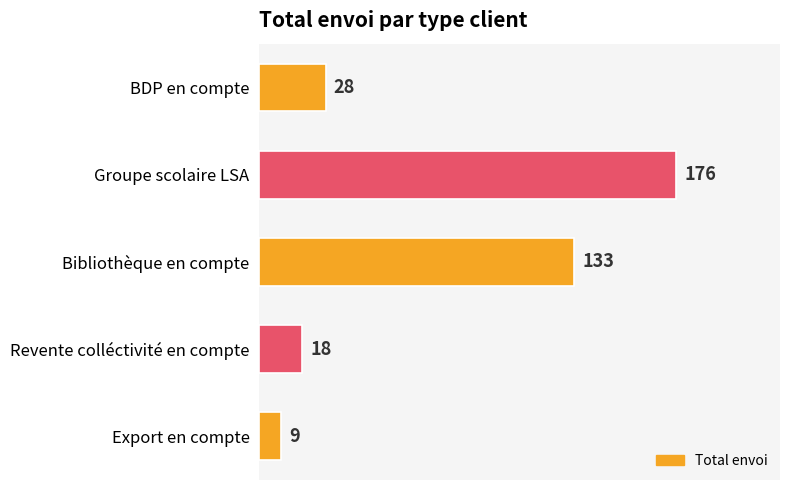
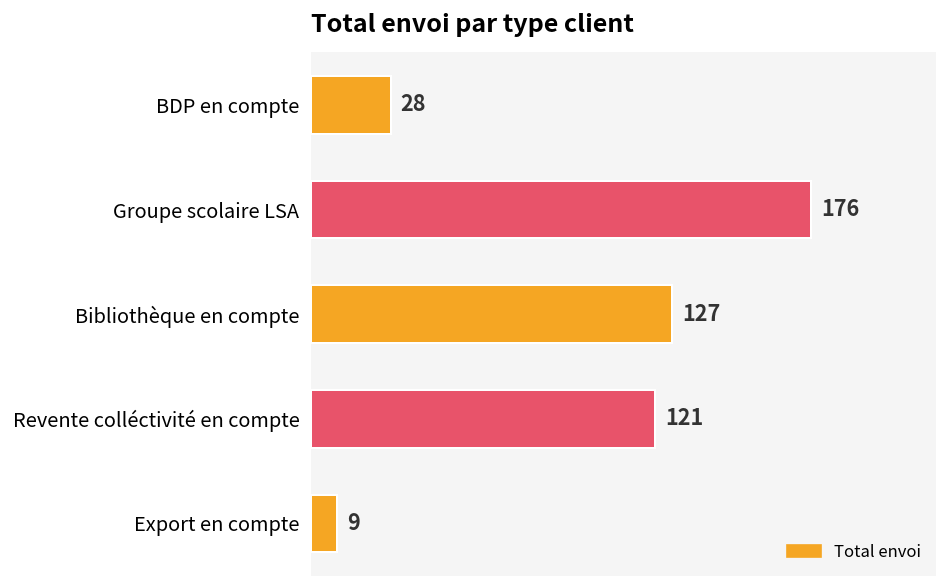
  {
    "BDP en compte": 28,
    "Groupe scolaire LSA": 176,
-   "Bibliothèque en compte": 133,
-   "Revente colléctivité en compte": 18,
+   "Bibliothèque en compte": 127,
+   "Revente colléctivité en compte": 121,
    "Export en compte": 9
  }
